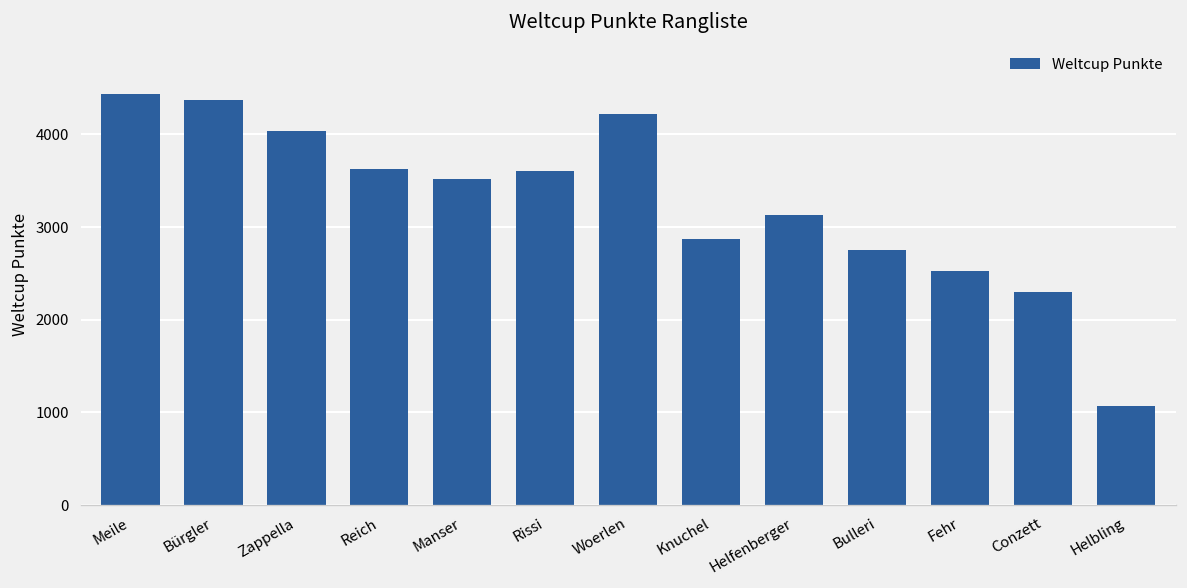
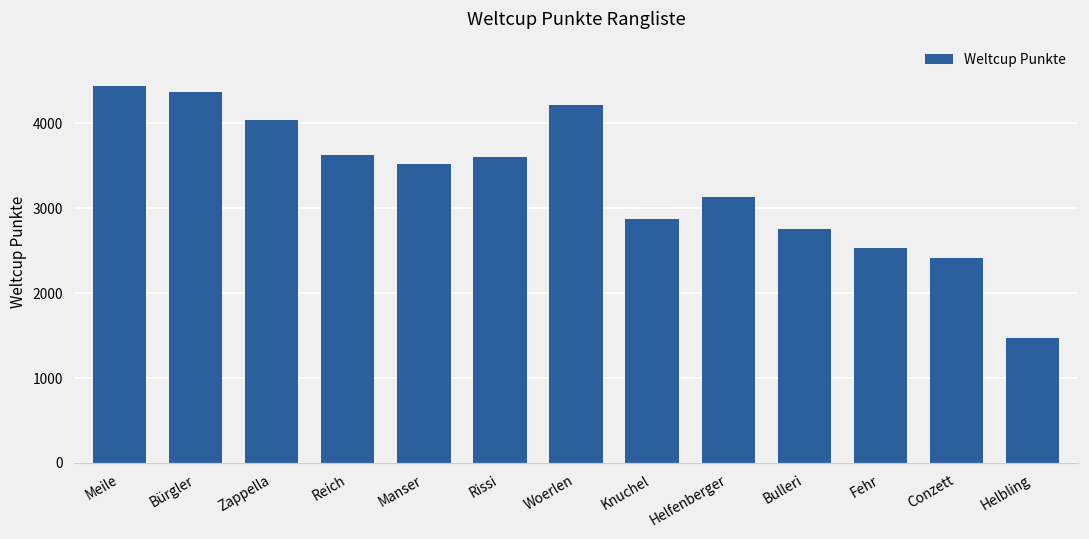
  {
    "Meile": 4400,
    "Bürgler": 4400,
    "Zappella": 4000,
    "Reich": 3600,
    "Manser": 3500,
    "Rissi": 3600,
    "Woerlen": 4200,
    "Knuchel": 2900,
    "Helfenberger": 3100,
    "Bulleri": 2800,
    "Fehr": 2500,
-   "Conzett": 2300,
-   "Helbling": 1100
+   "Conzett": 2400,
+   "Helbling": 1500
  }
